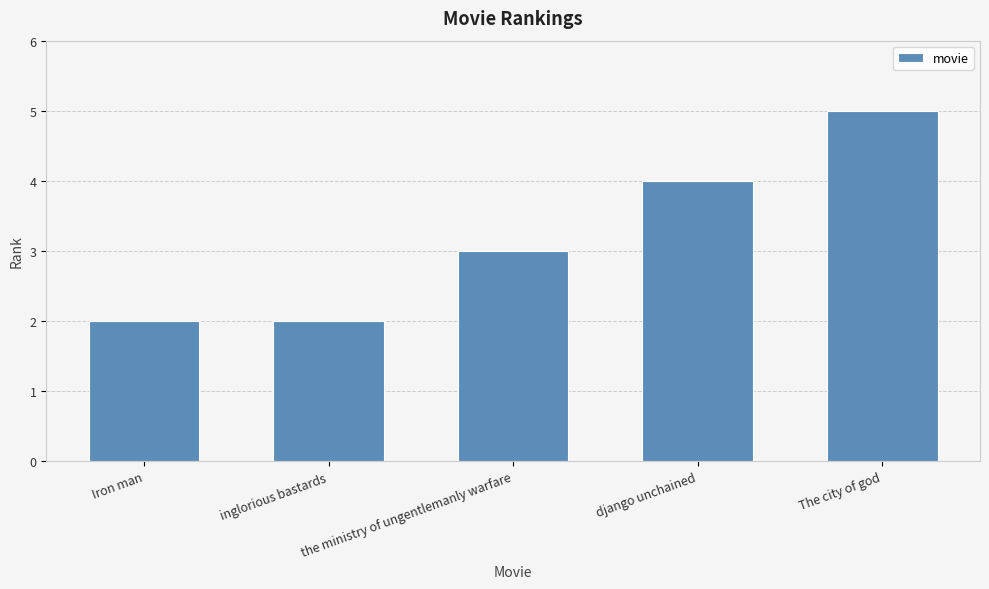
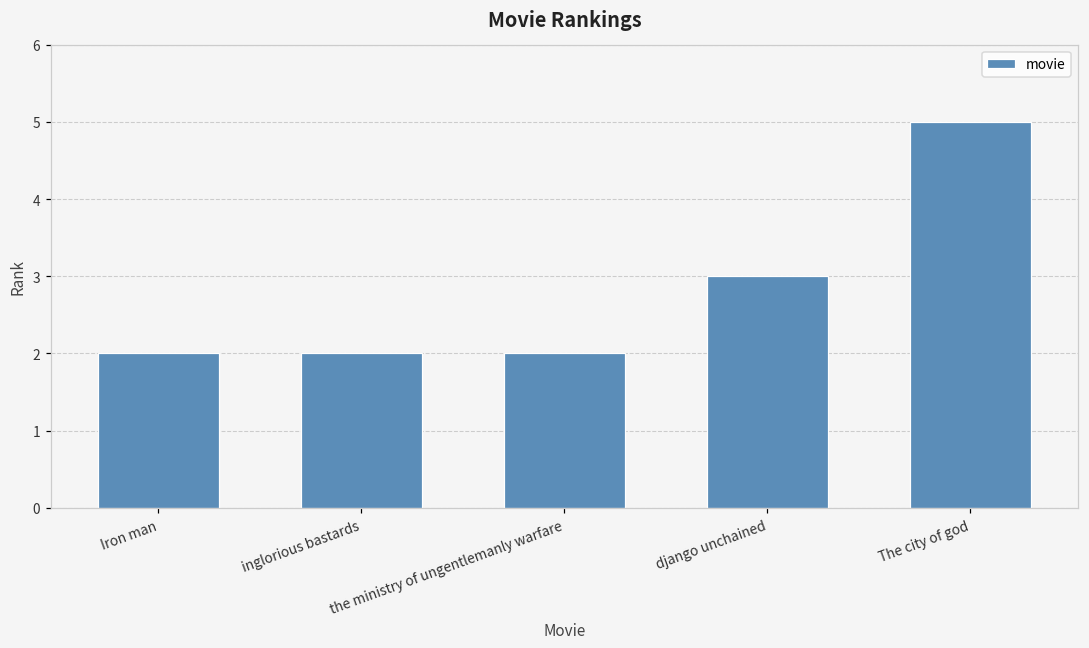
  {
    "Iron man": 2,
    "inglorious bastards": 2,
-   "the ministry of ungentlemanly warfare": 3,
-   "django unchained": 4,
+   "the ministry of ungentlemanly warfare": 2,
+   "django unchained": 3,
    "The city of god": 5
  }
